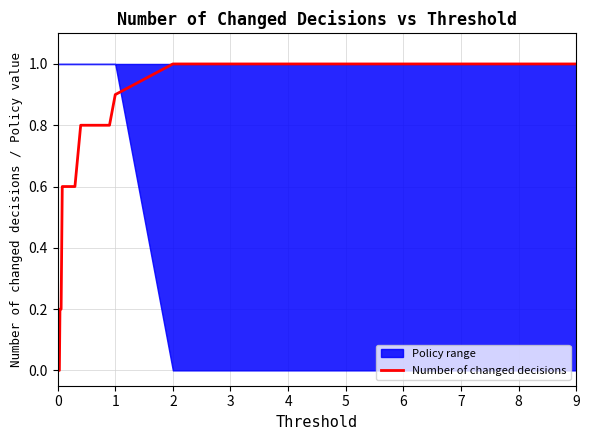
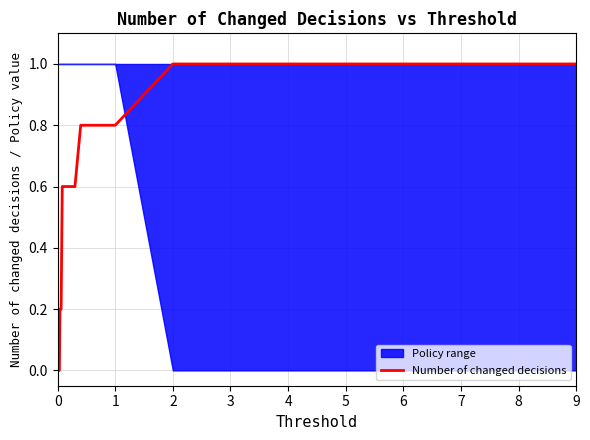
  {
    "Number of changed decisions": {
      "0": 0.00,
-     "1": 0.90
+     "1": 0.80
    }
  }
